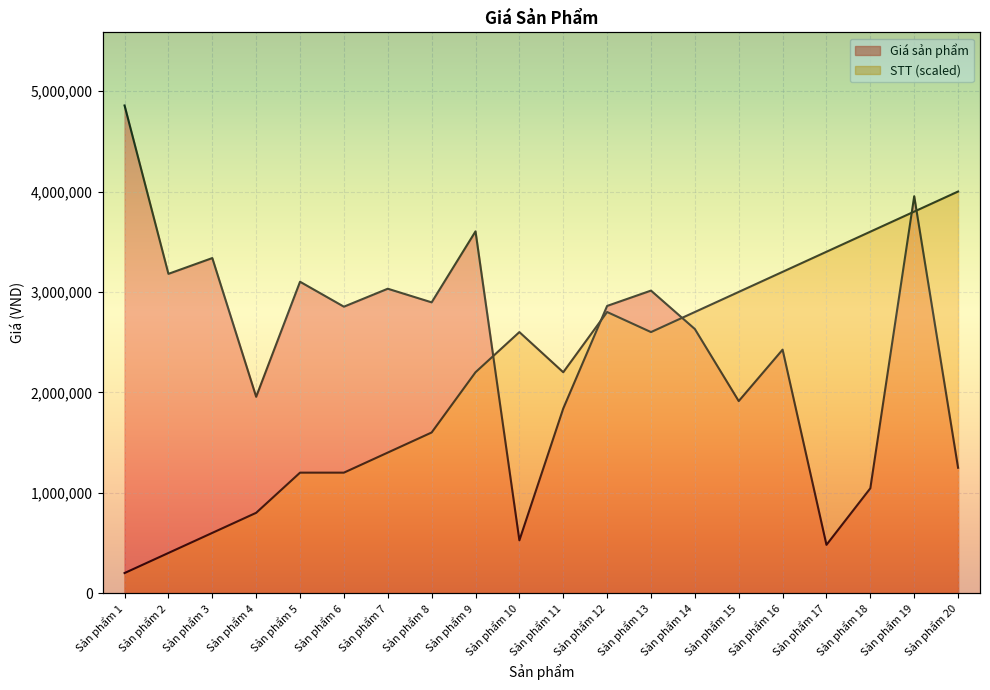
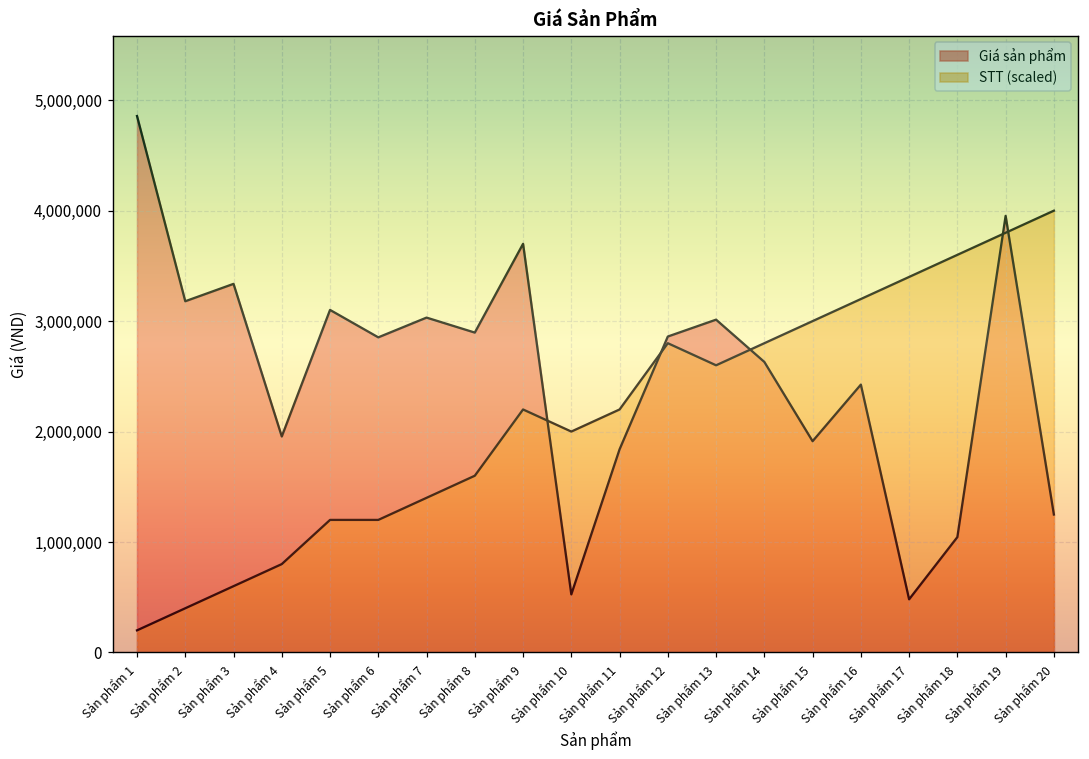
  {
    "Giá sản phẩm": {
      "Sản phẩm 1": "4,860,000",
      "Sản phẩm 2": "3,180,000",
      "Sản phẩm 3": "3,340,000",
      "Sản phẩm 4": "1,960,000",
      "Sản phẩm 5": "3,100,000",
      "Sản phẩm 6": "2,850,000",
      "Sản phẩm 7": "3,030,000",
      "Sản phẩm 8": "2,900,000",
-     "Sản phẩm 9": "3,600,000",
+     "Sản phẩm 9": "3,700,000",
      "Sản phẩm 10": "530,000",
      "Sản phẩm 11": "1,840,000",
      "Sản phẩm 12": "2,860,000",
      "Sản phẩm 13": "3,010,000",
      "Sản phẩm 14": "2,630,000",
      "Sản phẩm 15": "1,910,000",
      "Sản phẩm 16": "2,430,000",
      "Sản phẩm 17": "480,000",
      "Sản phẩm 18": "1,040,000",
      "Sản phẩm 19": "3,950,000",
      "Sản phẩm 20": "1,250,000"
    },
    "STT (scaled)": {
      "Sản phẩm 1": "200,000",
      "Sản phẩm 2": "400,000",
      "Sản phẩm 3": "600,000",
      "Sản phẩm 4": "800,000",
      "Sản phẩm 5": "1,200,000",
      "Sản phẩm 6": "1,200,000",
      "Sản phẩm 7": "1,400,000",
      "Sản phẩm 8": "1,600,000",
      "Sản phẩm 9": "2,200,000",
-     "Sản phẩm 10": "2,600,000",
+     "Sản phẩm 10": "2,000,000",
      "Sản phẩm 11": "2,200,000",
      "Sản phẩm 12": "2,800,000",
      "Sản phẩm 13": "2,600,000",
      "Sản phẩm 14": "2,800,000",
      "Sản phẩm 15": "3,000,000",
      "Sản phẩm 16": "3,200,000",
      "Sản phẩm 17": "3,400,000",
      "Sản phẩm 18": "3,600,000",
      "Sản phẩm 19": "3,800,000",
      "Sản phẩm 20": "4,000,000"
    }
  }
